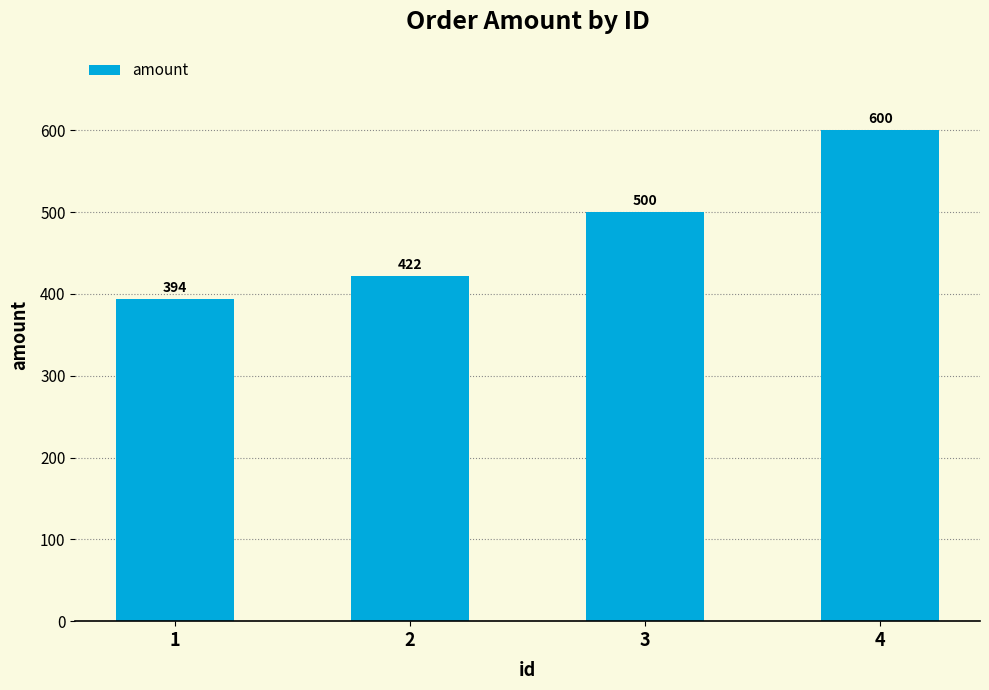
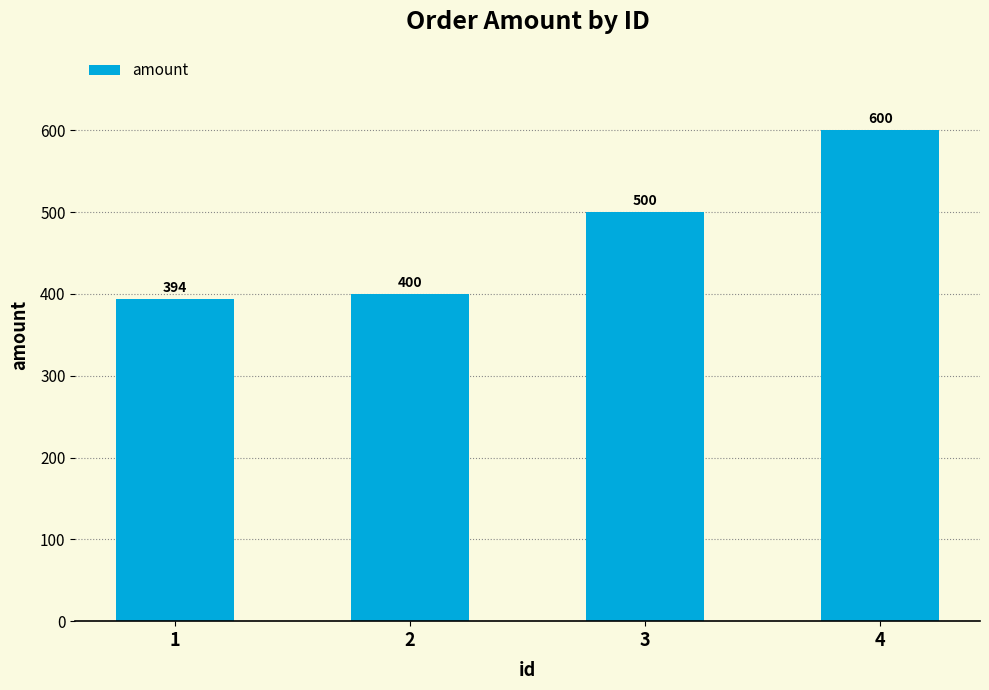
  {
    "1": 394,
-   "2": 422,
+   "2": 400,
    "3": 500,
    "4": 600
  }
